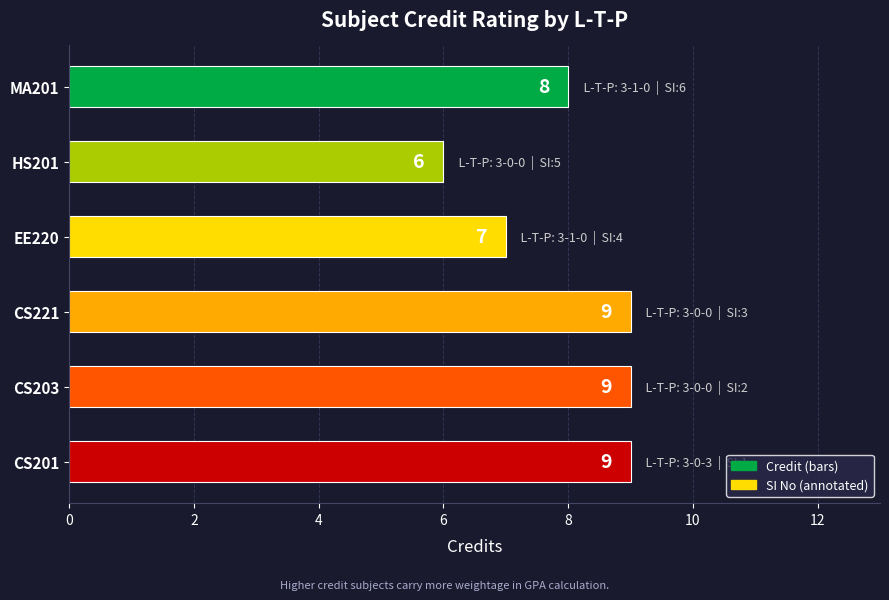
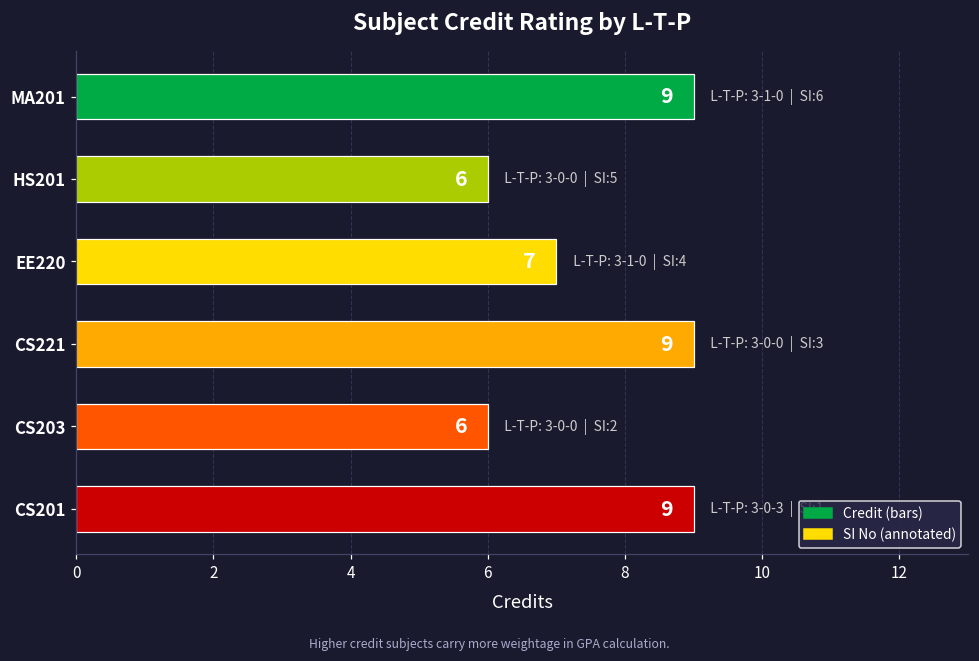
  {
-   "MA201": 8,
+   "MA201": 9,
    "HS201": 6,
    "EE220": 7,
    "CS221": 9,
-   "CS203": 9,
+   "CS203": 6,
    "CS201": 9
  }
